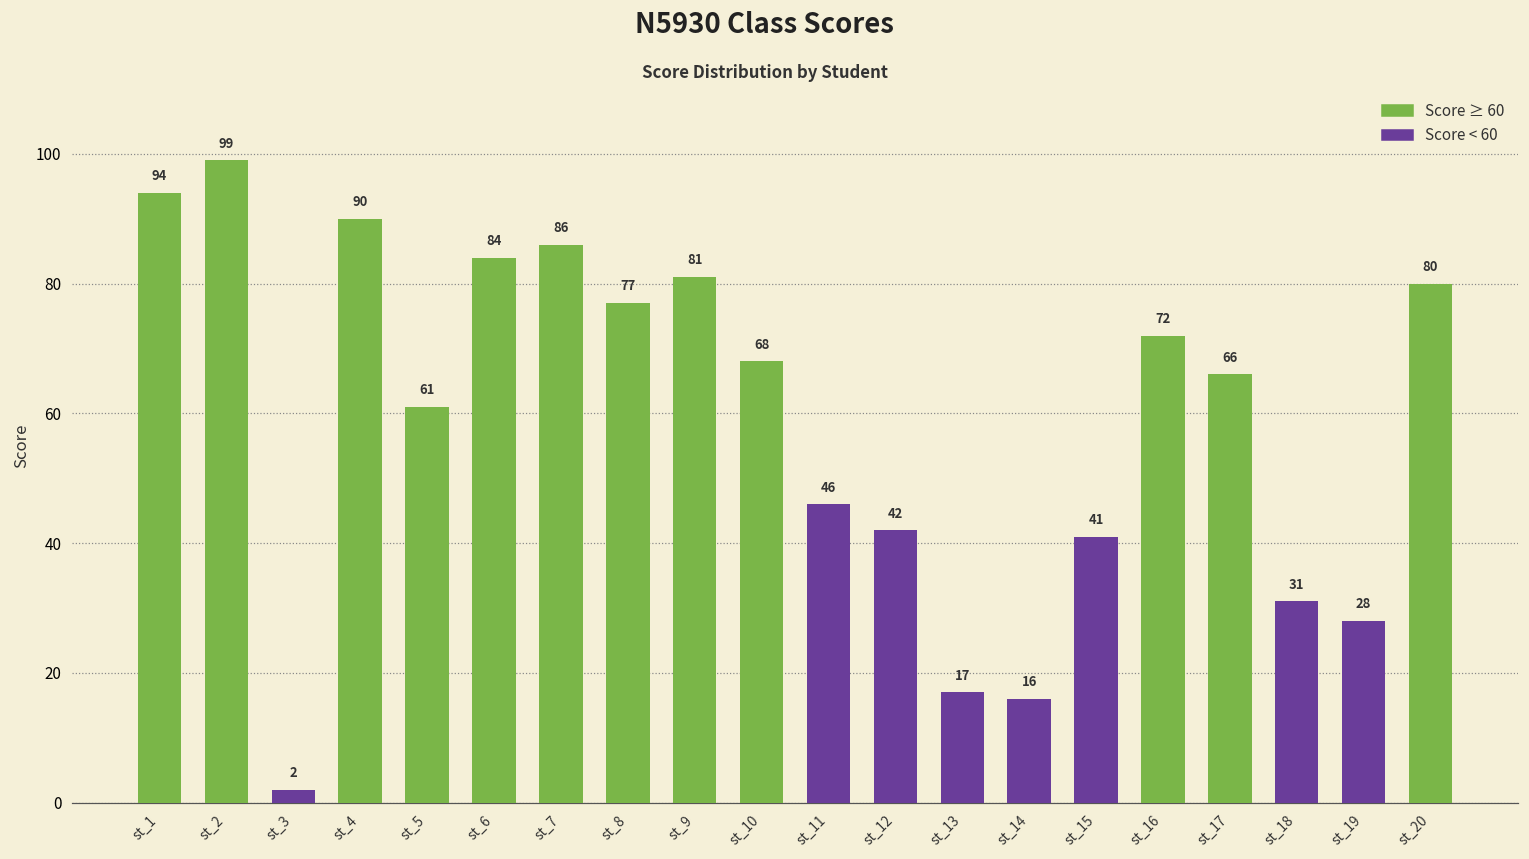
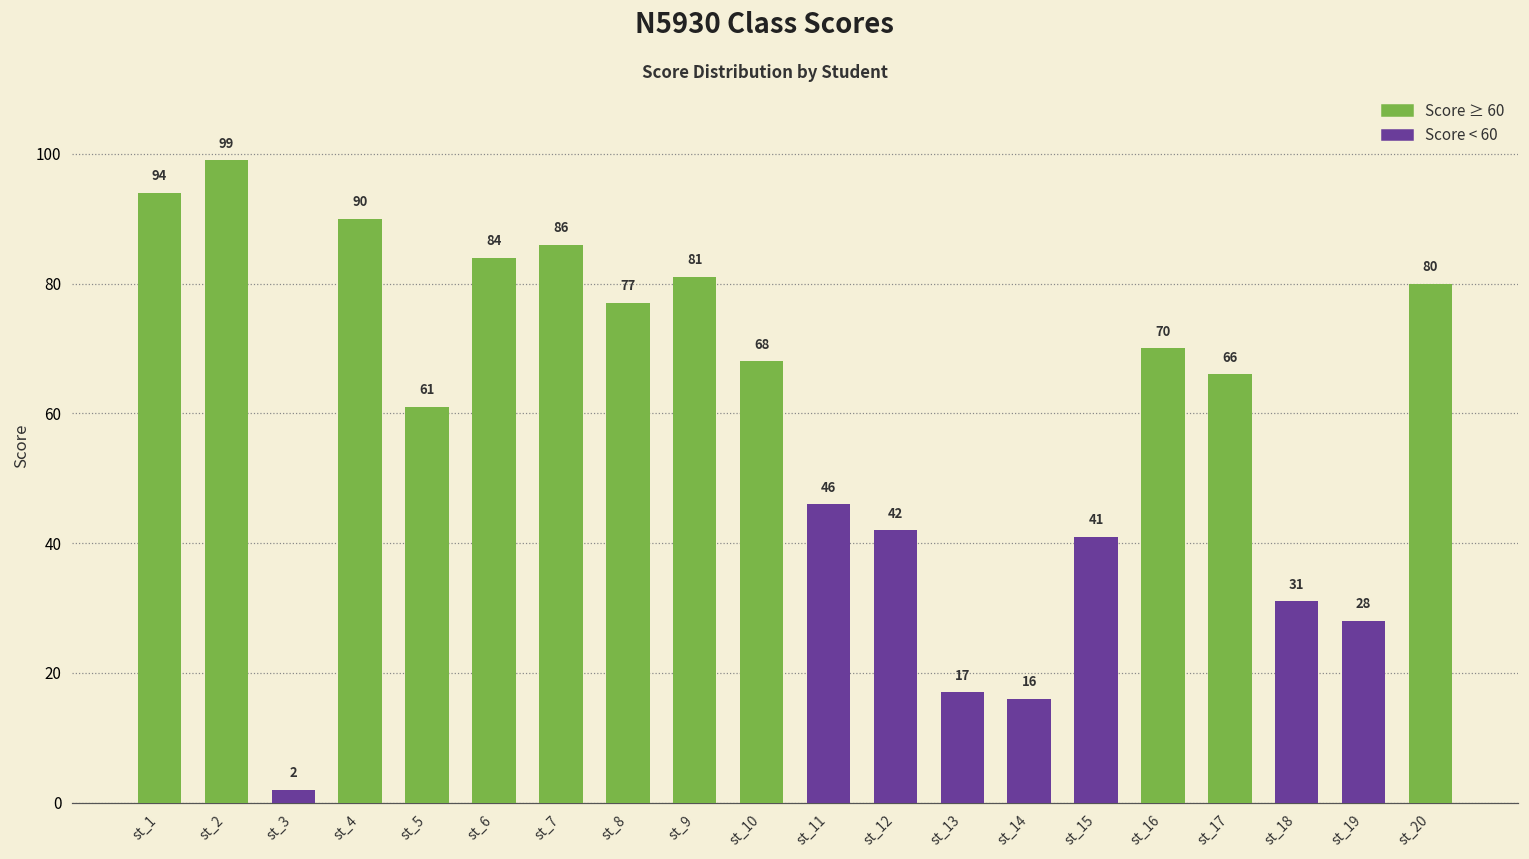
  {
    "st_1": 94,
    "st_2": 99,
    "st_3": 2,
    "st_4": 90,
    "st_5": 61,
    "st_6": 84,
    "st_7": 86,
    "st_8": 77,
    "st_9": 81,
    "st_10": 68,
    "st_11": 46,
    "st_12": 42,
    "st_13": 17,
    "st_14": 16,
    "st_15": 41,
-   "st_16": 72,
+   "st_16": 70,
    "st_17": 66,
    "st_18": 31,
    "st_19": 28,
    "st_20": 80
  }
